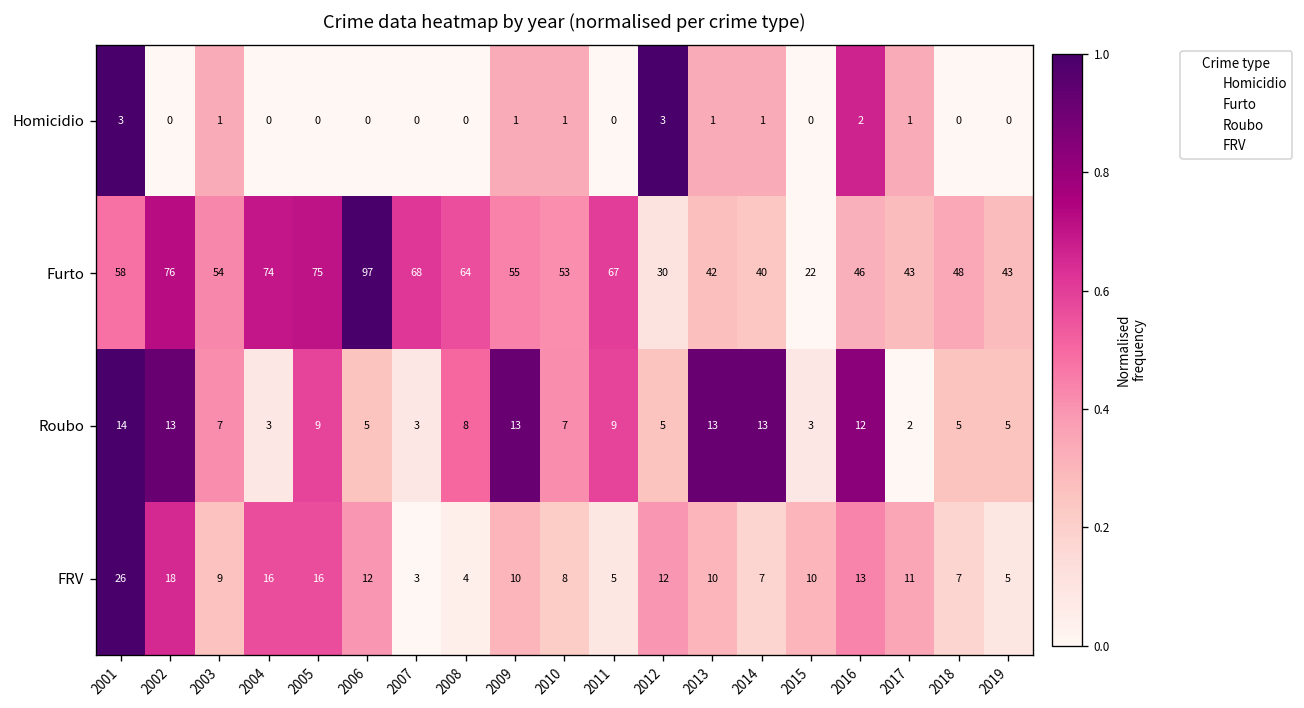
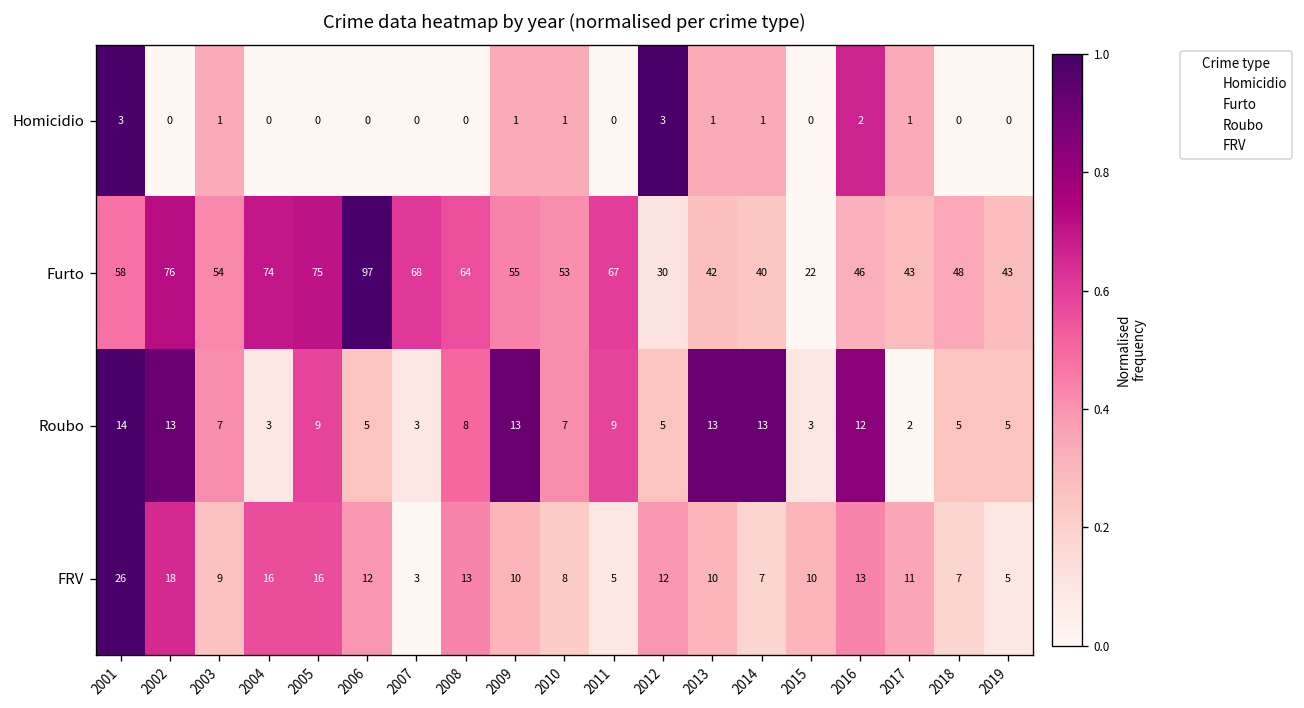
  {
    "Homicidio": {
      "2001": 3,
      "2002": 0,
      "2003": 1,
      "2004": 0,
      "2005": 0,
      "2006": 0,
      "2007": 0,
      "2008": 0,
      "2009": 1,
      "2010": 1,
      "2011": 0,
      "2012": 3,
      "2013": 1,
      "2014": 1,
      "2015": 0,
      "2016": 2,
      "2017": 1,
      "2018": 0,
      "2019": 0
    },
    "Furto": {
      "2001": 58,
      "2002": 76,
      "2003": 54,
      "2004": 74,
      "2005": 75,
      "2006": 97,
      "2007": 68,
      "2008": 64,
      "2009": 55,
      "2010": 53,
      "2011": 67,
      "2012": 30,
      "2013": 42,
      "2014": 40,
      "2015": 22,
      "2016": 46,
      "2017": 43,
      "2018": 48,
      "2019": 43
    },
    "Roubo": {
      "2001": 14,
      "2002": 13,
      "2003": 7,
      "2004": 3,
      "2005": 9,
      "2006": 5,
      "2007": 3,
      "2008": 8,
      "2009": 13,
      "2010": 7,
      "2011": 9,
      "2012": 5,
      "2013": 13,
      "2014": 13,
      "2015": 3,
      "2016": 12,
      "2017": 2,
      "2018": 5,
      "2019": 5
    },
    "FRV": {
      "2001": 26,
      "2002": 18,
      "2003": 9,
      "2004": 16,
      "2005": 16,
      "2006": 12,
      "2007": 3,
-     "2008": 4,
+     "2008": 13,
      "2009": 10,
      "2010": 8,
      "2011": 5,
      "2012": 12,
      "2013": 10,
      "2014": 7,
      "2015": 10,
      "2016": 13,
      "2017": 11,
      "2018": 7,
      "2019": 5
    }
  }
